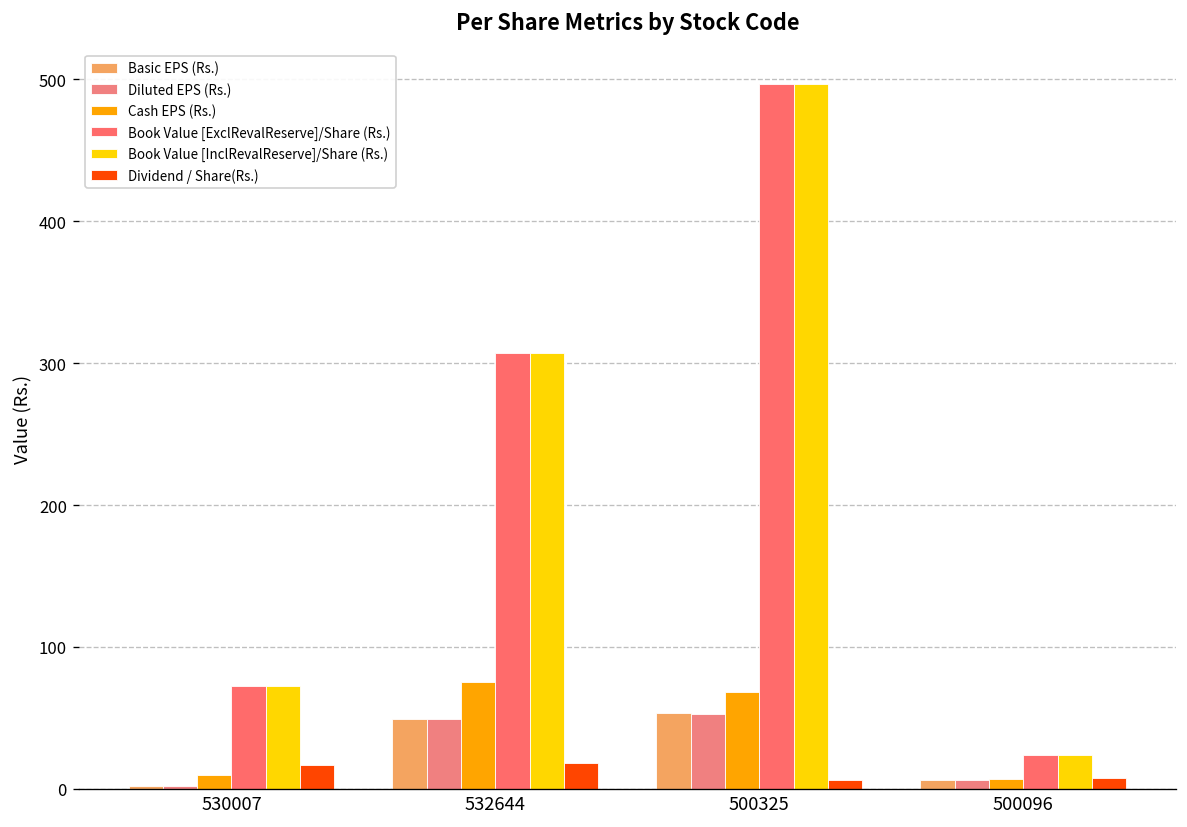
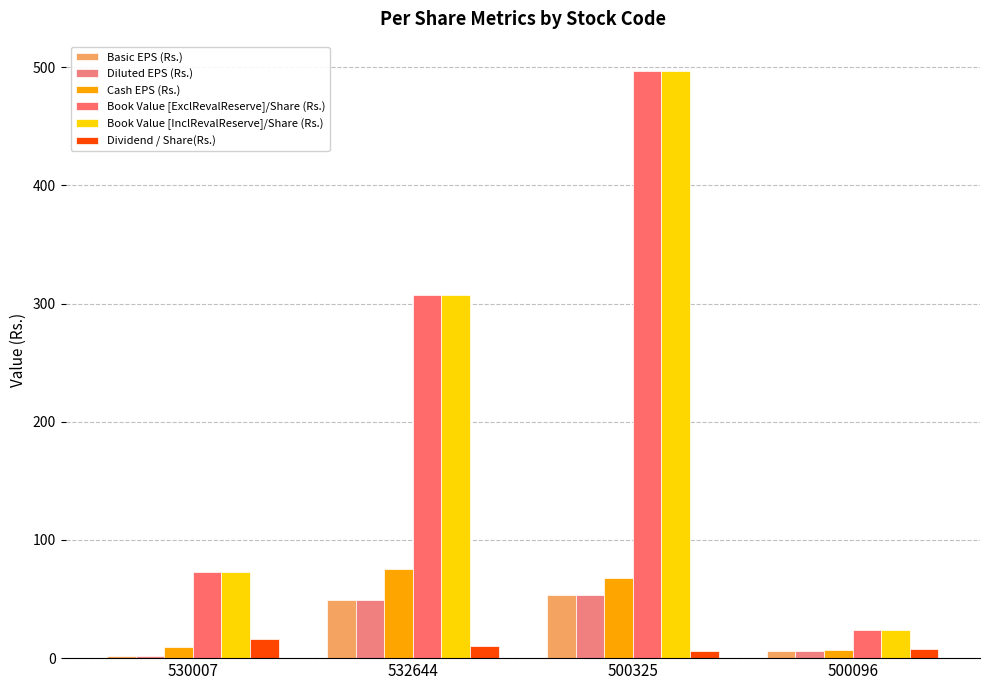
  {
    "Dividend / Share(Rs.)": {
      "530007": 17,
-     "532644": 18,
+     "532644": 10,
      "500325": 6,
      "500096": 8
    }
  }
